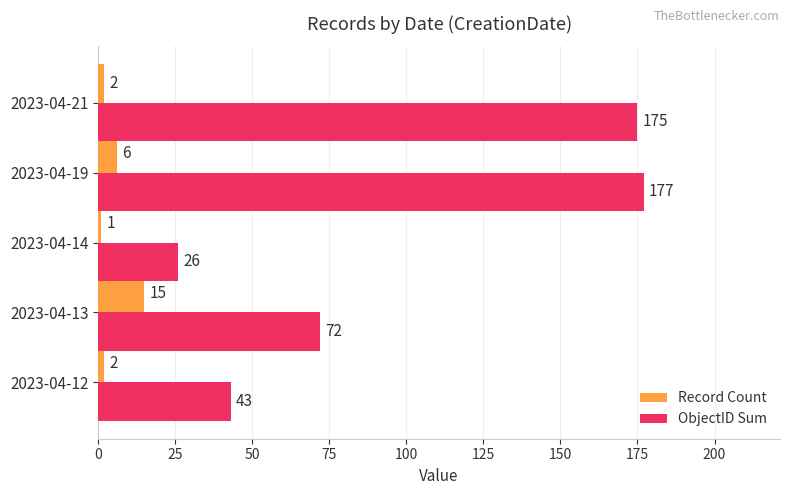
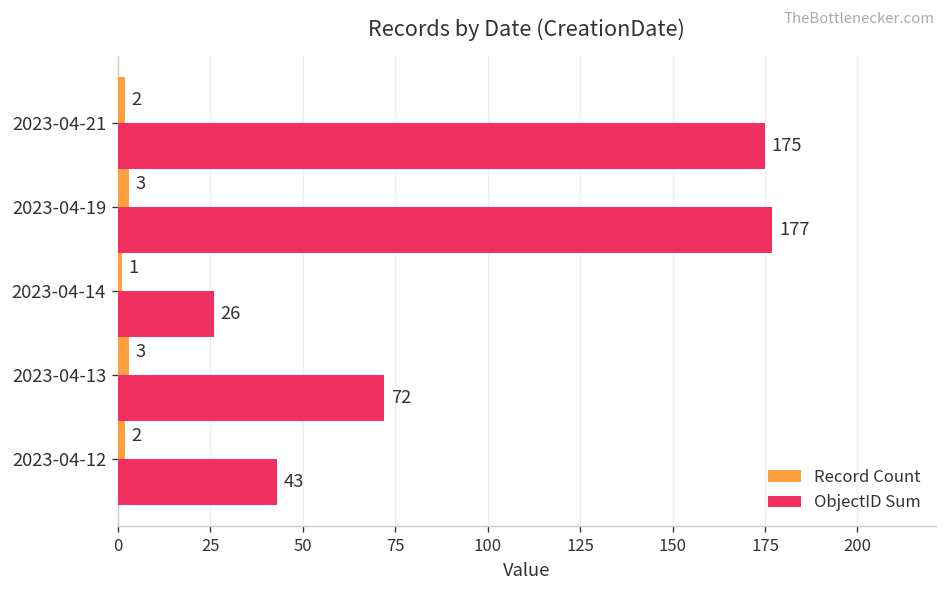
  {
    "Record Count": {
      "2023-04-21": 2,
-     "2023-04-19": 6,
+     "2023-04-19": 3,
      "2023-04-14": 1,
-     "2023-04-13": 15,
+     "2023-04-13": 3,
      "2023-04-12": 2
    },
    "ObjectID Sum": {
      "2023-04-21": 175,
      "2023-04-19": 177,
      "2023-04-14": 26,
      "2023-04-13": 72,
      "2023-04-12": 43
    }
  }
